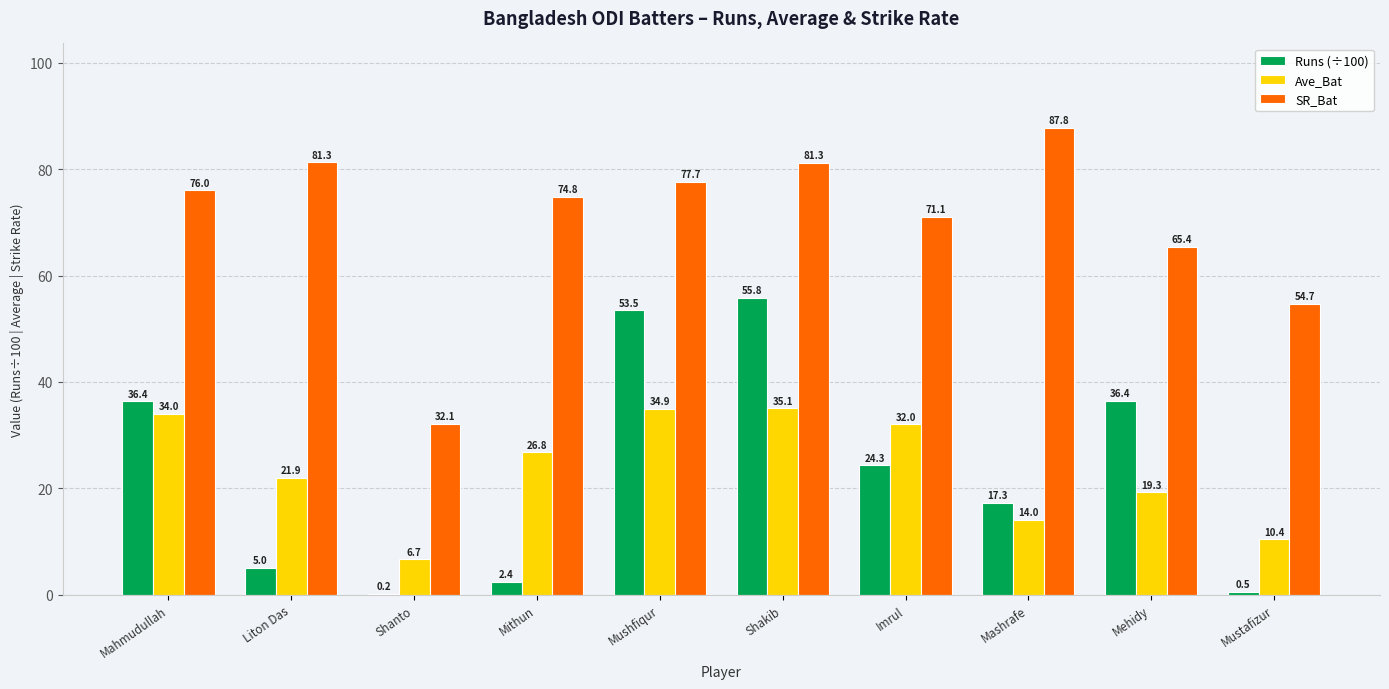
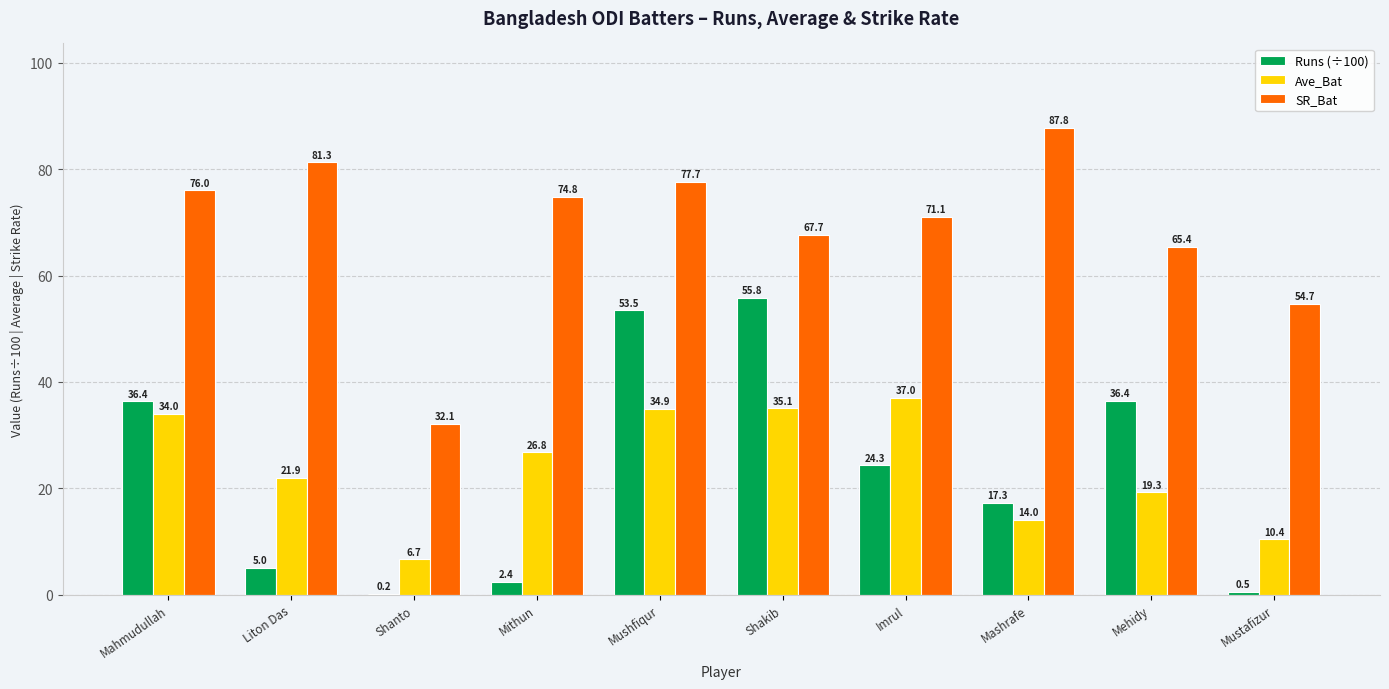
  {
    "Runs (÷100)": {
      "Mahmudullah": 36.4,
      "Liton Das": 5.0,
      "Shanto": 0.2,
      "Mithun": 2.4,
      "Mushfiqur": 53.5,
      "Shakib": 55.8,
      "Imrul": 24.3,
      "Mashrafe": 17.3,
      "Mehidy": 36.4,
      "Mustafizur": 0.5
    },
    "Ave_Bat": {
      "Mahmudullah": 34.0,
      "Liton Das": 21.9,
      "Shanto": 6.7,
      "Mithun": 26.8,
      "Mushfiqur": 34.9,
      "Shakib": 35.1,
-     "Imrul": 32.0,
+     "Imrul": 37.0,
      "Mashrafe": 14.0,
      "Mehidy": 19.3,
      "Mustafizur": 10.4
    },
    "SR_Bat": {
      "Mahmudullah": 76.0,
      "Liton Das": 81.3,
      "Shanto": 32.1,
      "Mithun": 74.8,
      "Mushfiqur": 77.7,
-     "Shakib": 81.3,
+     "Shakib": 67.7,
      "Imrul": 71.1,
      "Mashrafe": 87.8,
      "Mehidy": 65.4,
      "Mustafizur": 54.7
    }
  }
